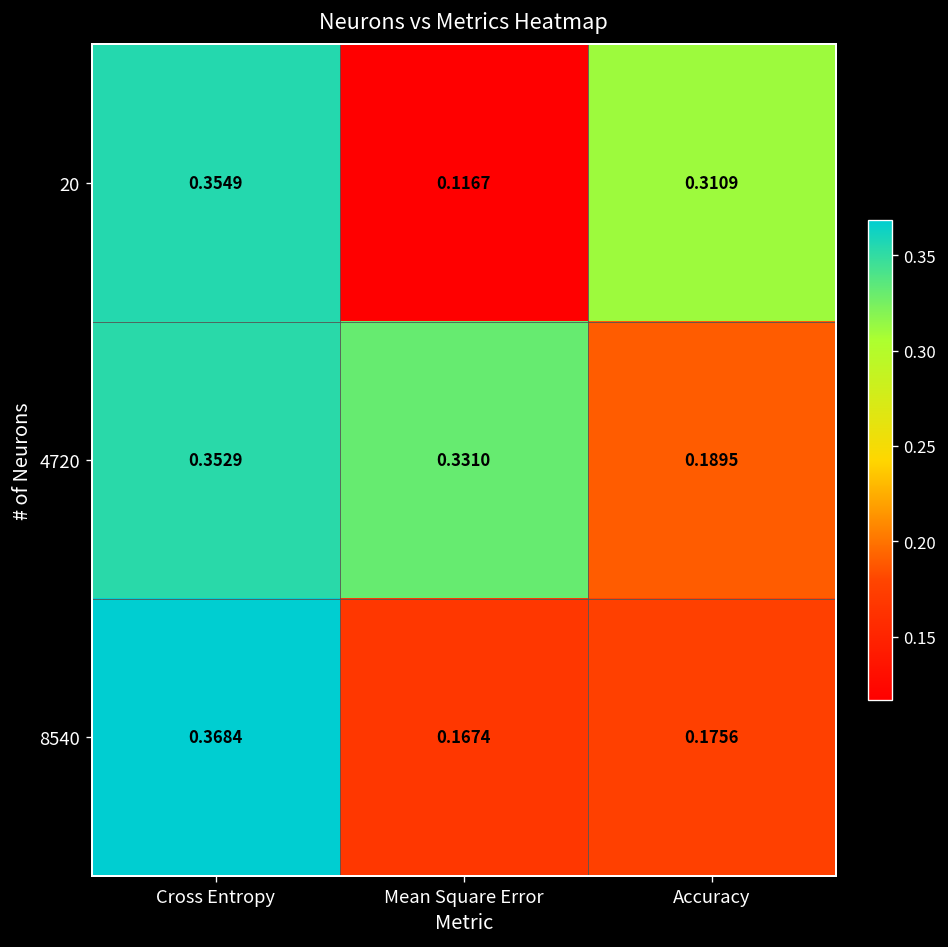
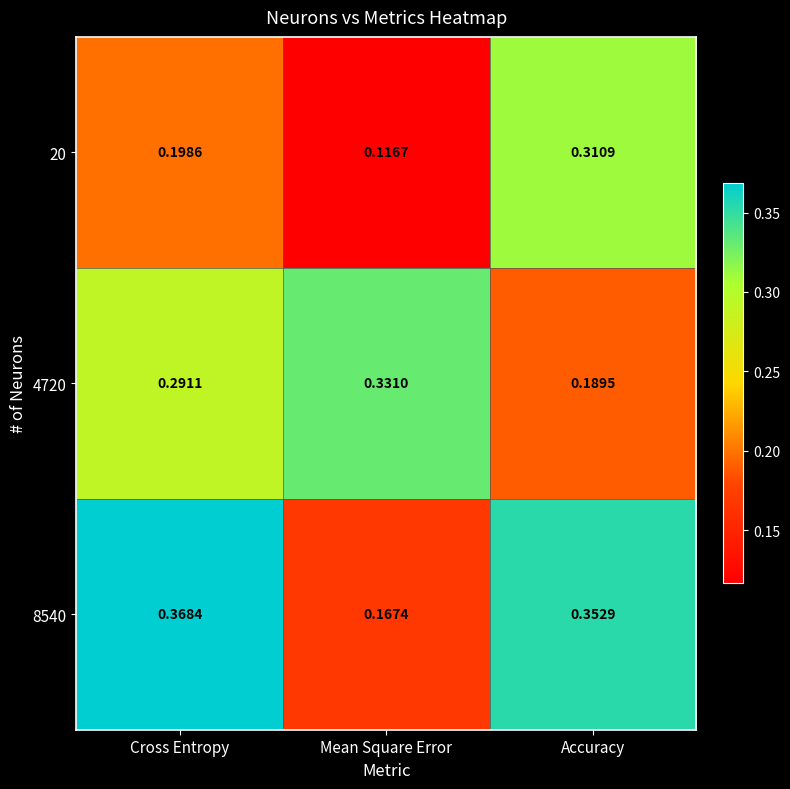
  {
    "20": {
-     "Cross Entropy": 0.3549,
+     "Cross Entropy": 0.1986,
      "Mean Square Error": 0.1167,
      "Accuracy": 0.3109
    },
    "4720": {
-     "Cross Entropy": 0.3529,
+     "Cross Entropy": 0.2911,
      "Mean Square Error": 0.3310,
      "Accuracy": 0.1895
    },
    "8540": {
      "Cross Entropy": 0.3684,
      "Mean Square Error": 0.1674,
-     "Accuracy": 0.1756
+     "Accuracy": 0.3529
    }
  }
